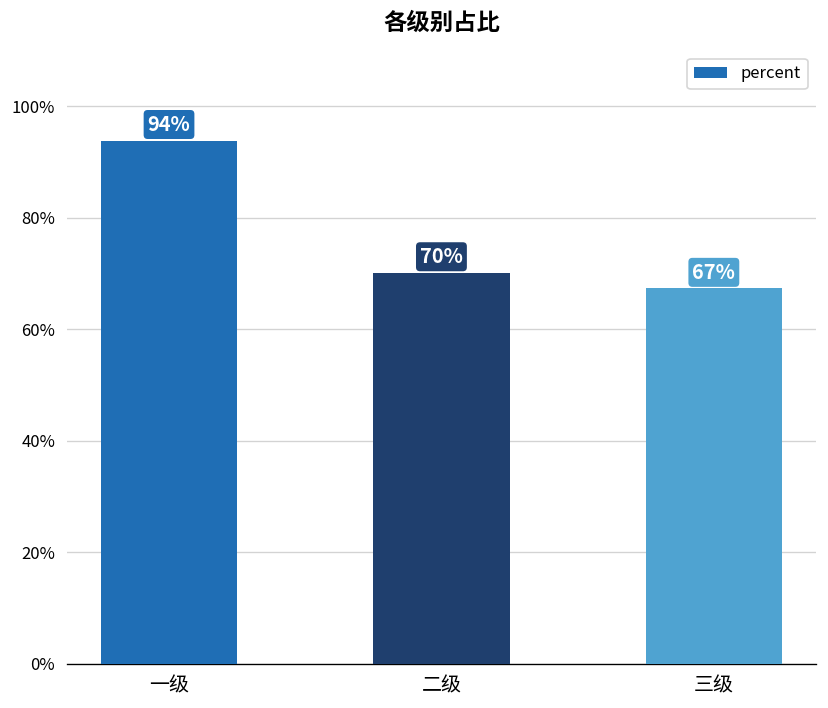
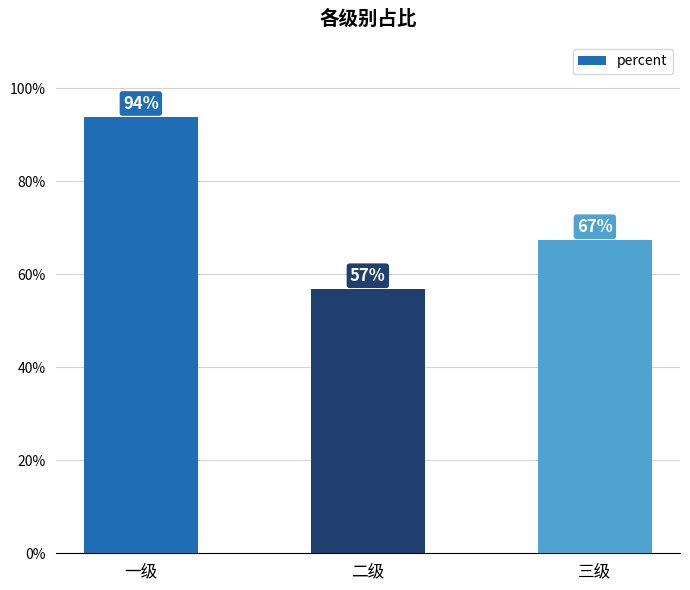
  {
-   "二级": "70%"
+   "二级": "57%"
  }
